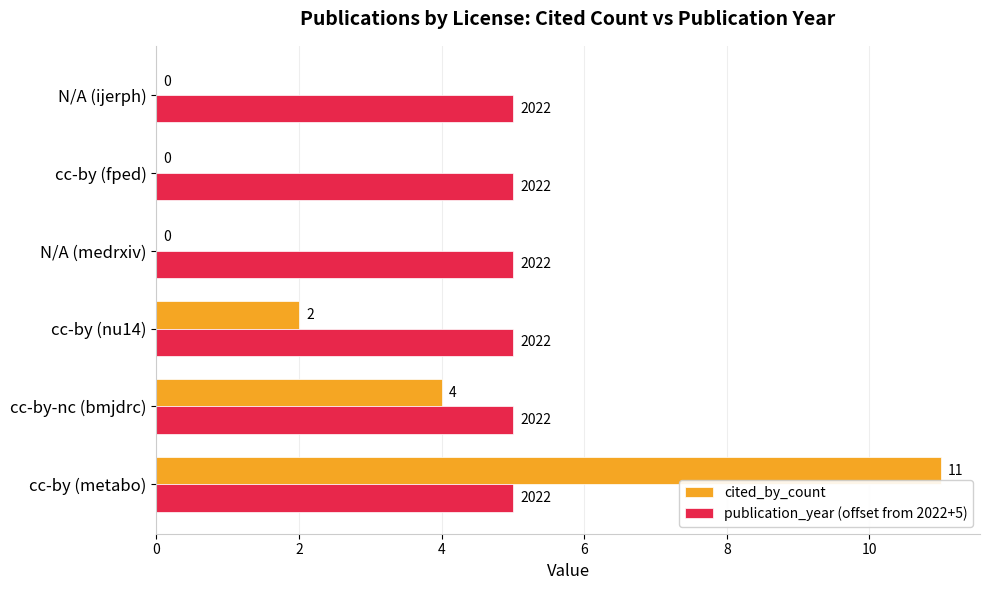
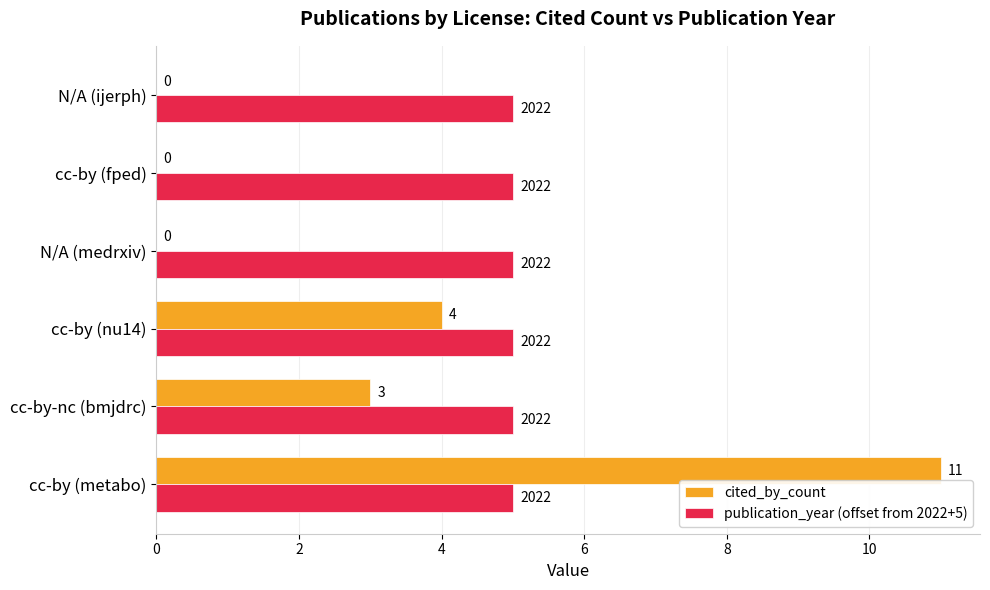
  {
    "cited_by_count": {
      "N/A (ijerph)": 0,
      "cc-by (fped)": 0,
      "N/A (medrxiv)": 0,
-     "cc-by (nu14)": 2,
-     "cc-by-nc (bmjdrc)": 4,
+     "cc-by (nu14)": 4,
+     "cc-by-nc (bmjdrc)": 3,
      "cc-by (metabo)": 11
    }
  }
